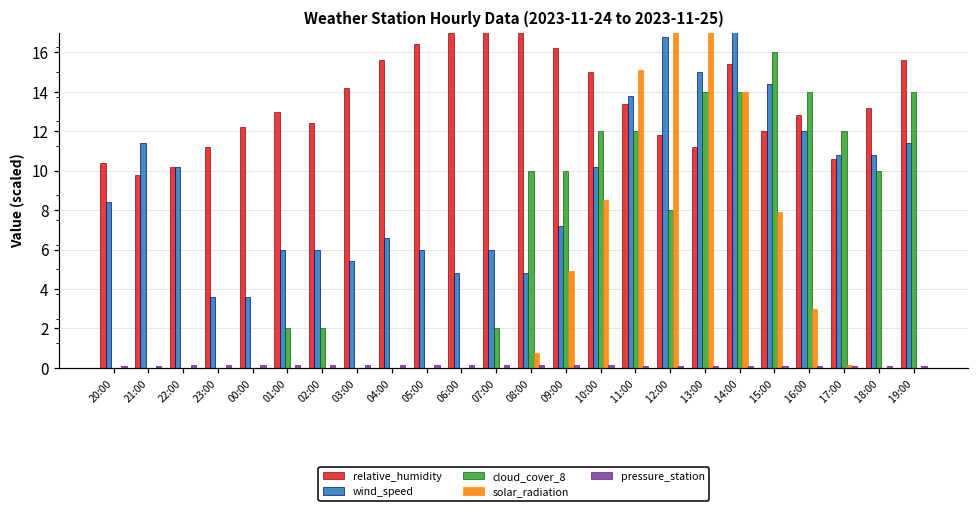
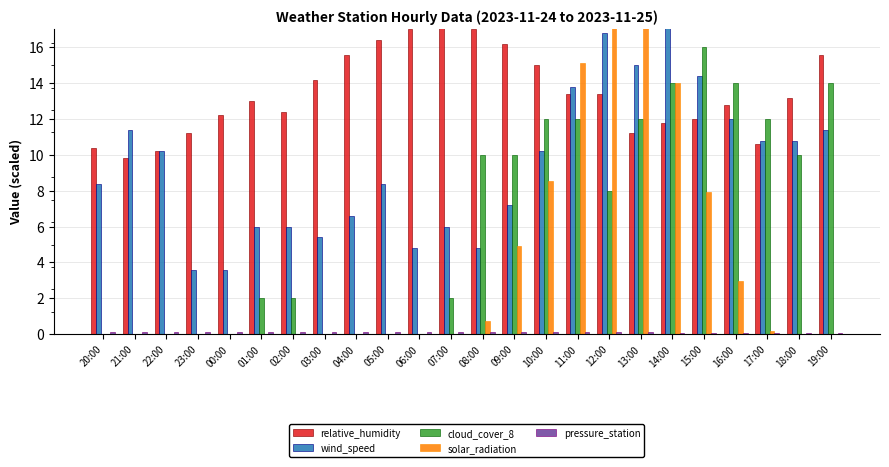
  {
    "relative_humidity": {
      "20:00": 10.4,
      "21:00": 9.8,
      "22:00": 10.2,
      "23:00": 11.2,
      "00:00": 12.2,
      "01:00": 13.0,
      "02:00": 12.4,
      "03:00": 14.2,
      "04:00": 15.6,
      "05:00": 16.4,
      "06:00": 17.0,
      "08:00": 17.0,
      "09:00": 16.2,
      "10:00": 15.0,
      "11:00": 13.4,
-     "12:00": 11.8,
+     "12:00": 13.4,
      "13:00": 11.2,
-     "14:00": 15.4,
+     "14:00": 11.8,
      "15:00": 12.0,
      "16:00": 12.8,
      "17:00": 10.6,
      "18:00": 13.2,
      "19:00": 15.6
    },
    "wind_speed": {
      "20:00": 8.4,
      "21:00": 11.4,
      "22:00": 10.2,
      "23:00": 3.6,
      "00:00": 3.6,
      "01:00": 6.0,
      "02:00": 6.0,
      "03:00": 5.4,
      "04:00": 6.6,
-     "05:00": 6.0,
+     "05:00": 8.4,
      "06:00": 4.8,
      "07:00": 6.0,
      "08:00": 4.8,
      "09:00": 7.2,
      "10:00": 10.2,
      "11:00": 13.8,
      "12:00": 16.8,
      "13:00": 15.0,
      "15:00": 14.4,
      "16:00": 12.0,
      "17:00": 10.8,
      "18:00": 10.8,
      "19:00": 11.4
    },
    "cloud_cover_8": {
      "20:00": 0.0,
      "21:00": 0.0,
      "22:00": 0.0,
      "23:00": 0.0,
      "00:00": 0.0,
      "01:00": 2.0,
      "02:00": 2.0,
      "03:00": 0.0,
      "04:00": 0.0,
      "05:00": 0.0,
      "06:00": 0.0,
      "07:00": 2.0,
      "08:00": 10.0,
      "09:00": 10.0,
      "10:00": 12.0,
      "11:00": 12.0,
      "12:00": 8.0,
-     "13:00": 14.0,
+     "13:00": 12.0,
      "14:00": 14.0,
      "15:00": 16.0,
      "16:00": 14.0,
      "17:00": 12.0,
      "18:00": 10.0,
      "19:00": 14.0
    },
    "solar_radiation": {
      "20:00": 0.0,
      "21:00": 0.0,
      "22:00": 0.0,
      "23:00": 0.0,
      "00:00": 0.0,
      "01:00": 0.0,
      "02:00": 0.0,
      "03:00": 0.0,
      "04:00": 0.0,
      "05:00": 0.0,
      "06:00": 0.0,
      "07:00": 0.0,
      "08:00": 0.7,
      "09:00": 4.9,
      "10:00": 8.5,
      "11:00": 15.1,
      "14:00": 14.0,
      "15:00": 7.9,
      "16:00": 3.0,
      "17:00": 0.2,
      "18:00": 0.0,
      "19:00": 0.0
    }
  }
